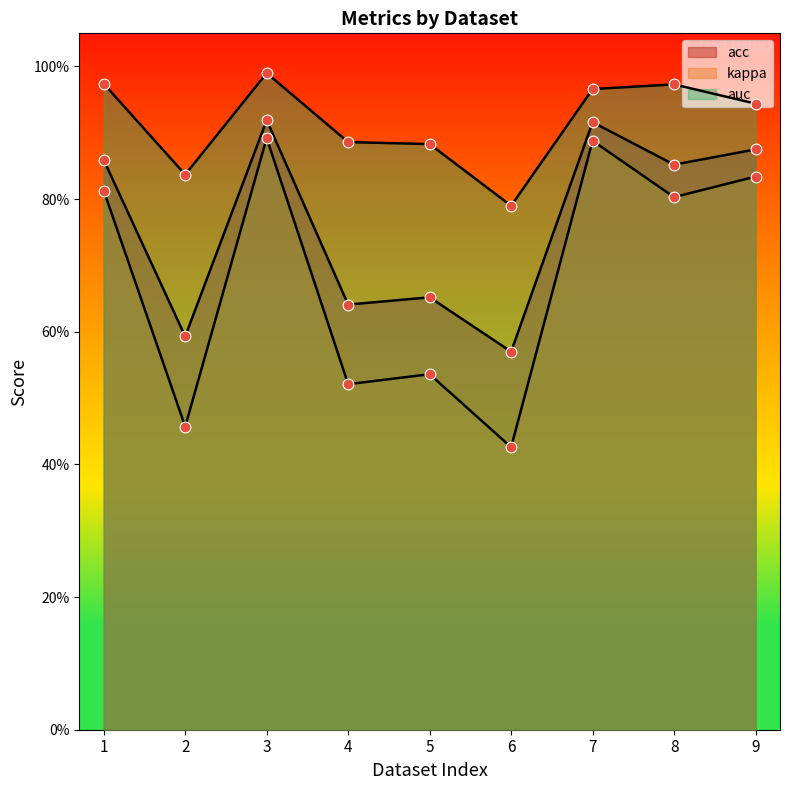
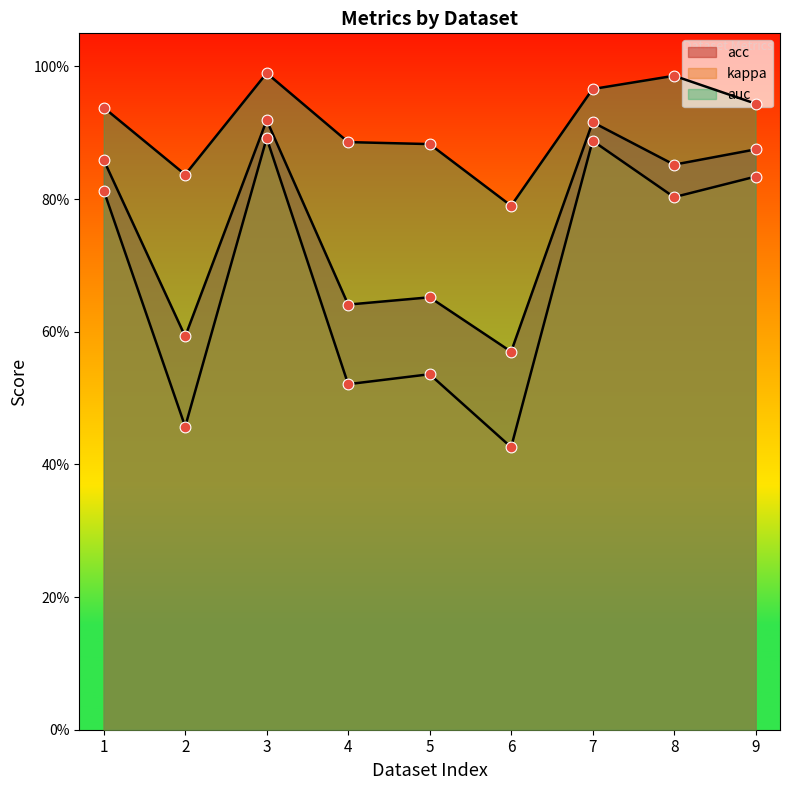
  {
    "auc": {
-     "1": "97%",
+     "1": "94%",
      "2": "84%",
      "3": "99%",
      "4": "89%",
      "5": "88%",
      "6": "79%",
      "7": "97%",
-     "8": "97%"
+     "8": "99%"
    }
  }
